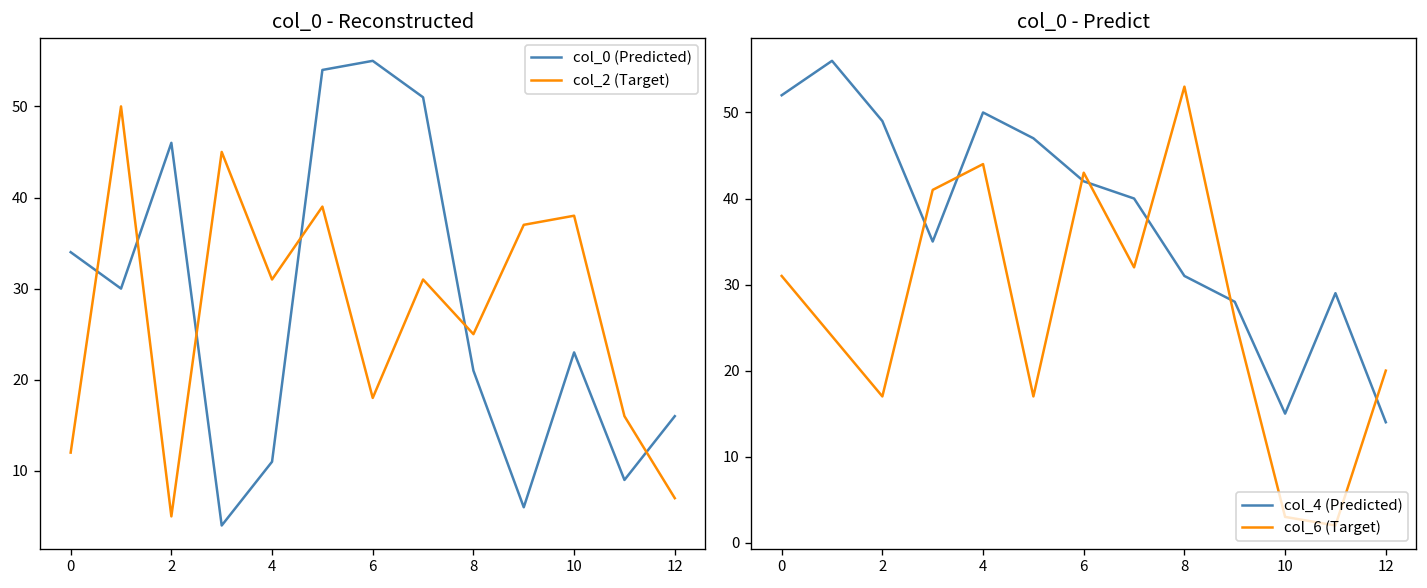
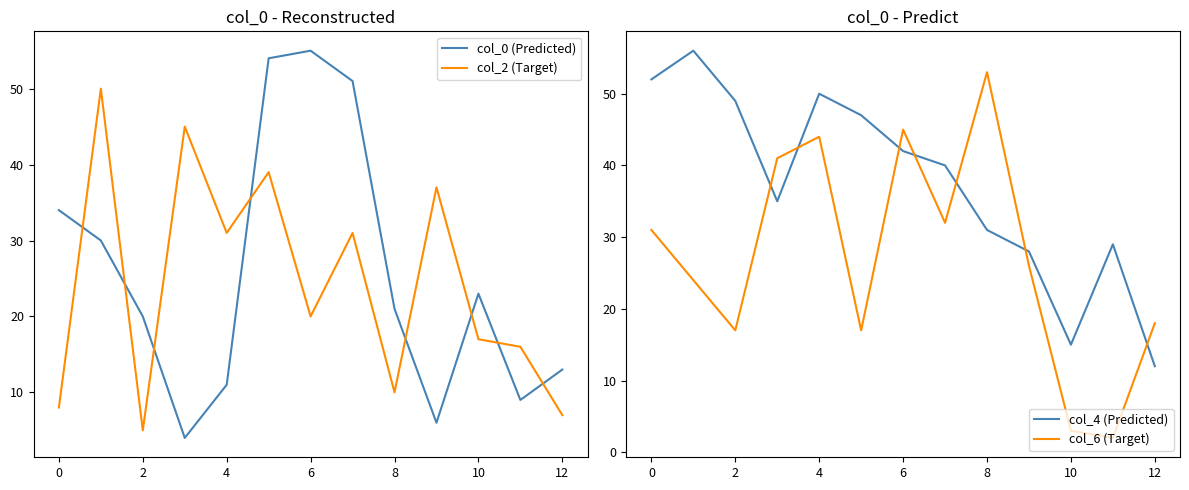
  {
    "col_0 - Reconstructed": {
      "col_0 (Predicted)": {
        "0": 34,
-       "2": 46,
+       "2": 20,
        "4": 11,
        "6": 55,
        "8": 21,
        "10": 23,
-       "12": 16
+       "12": 13
      },
      "col_2 (Target)": {
-       "0": 12,
+       "0": 8,
        "2": 5,
        "4": 31,
-       "6": 18,
-       "8": 25,
-       "10": 38,
+       "6": 20,
+       "8": 10,
+       "10": 17,
        "12": 7
      }
    },
    "col_0 - Predict": {
      "col_4 (Predicted)": {
        "0": 52,
        "2": 49,
        "4": 50,
        "6": 42,
        "8": 31,
        "10": 15,
-       "12": 14
+       "12": 12
      },
      "col_6 (Target)": {
        "0": 31,
        "2": 17,
        "4": 44,
-       "6": 43,
+       "6": 45,
        "8": 53,
-       "12": 20
+       "12": 18
      }
    }
  }
